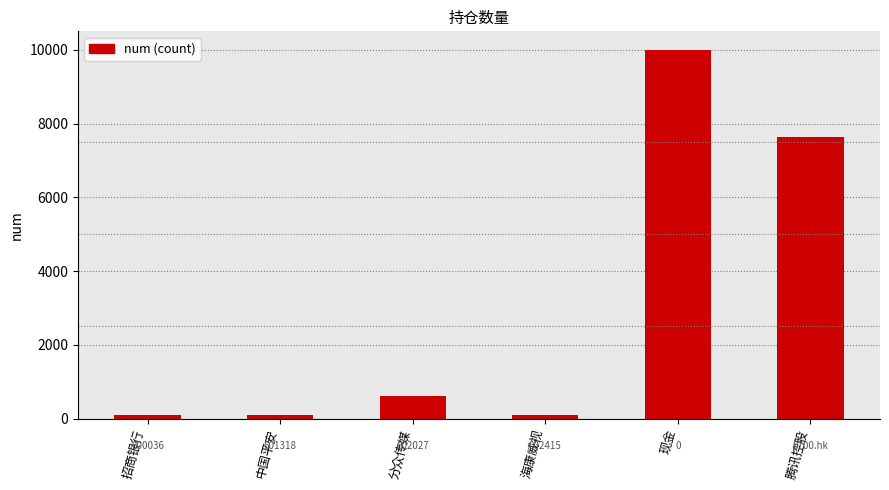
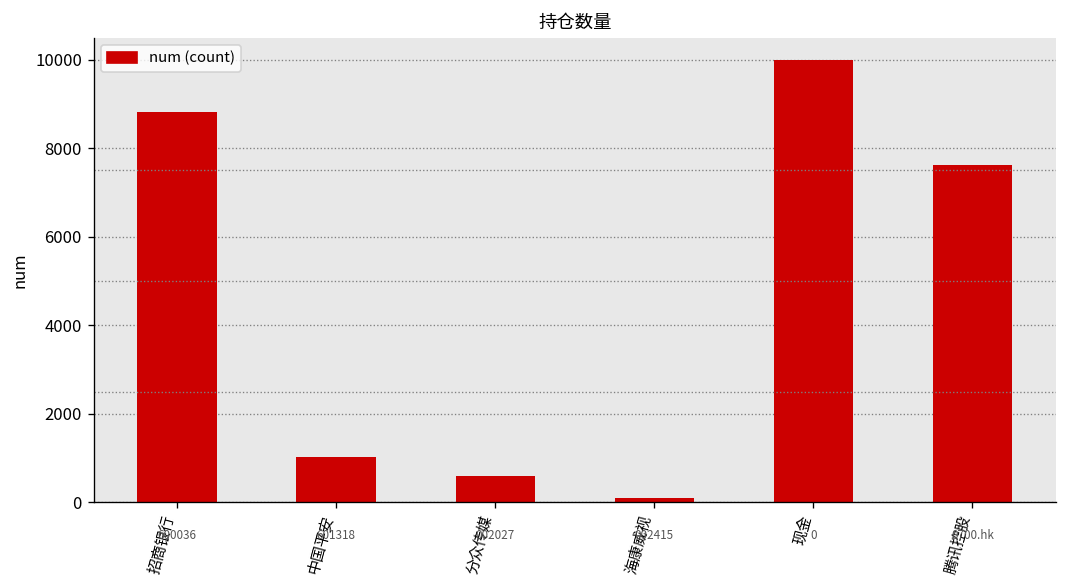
  {
-   "招商银行": 100,
-   "中国平安": 100,
+   "招商银行": 8800,
+   "中国平安": 1000,
    "分众传媒": 600,
    "海康威视": 100,
    "现金": 10000,
    "腾讯控股": 7600
  }
